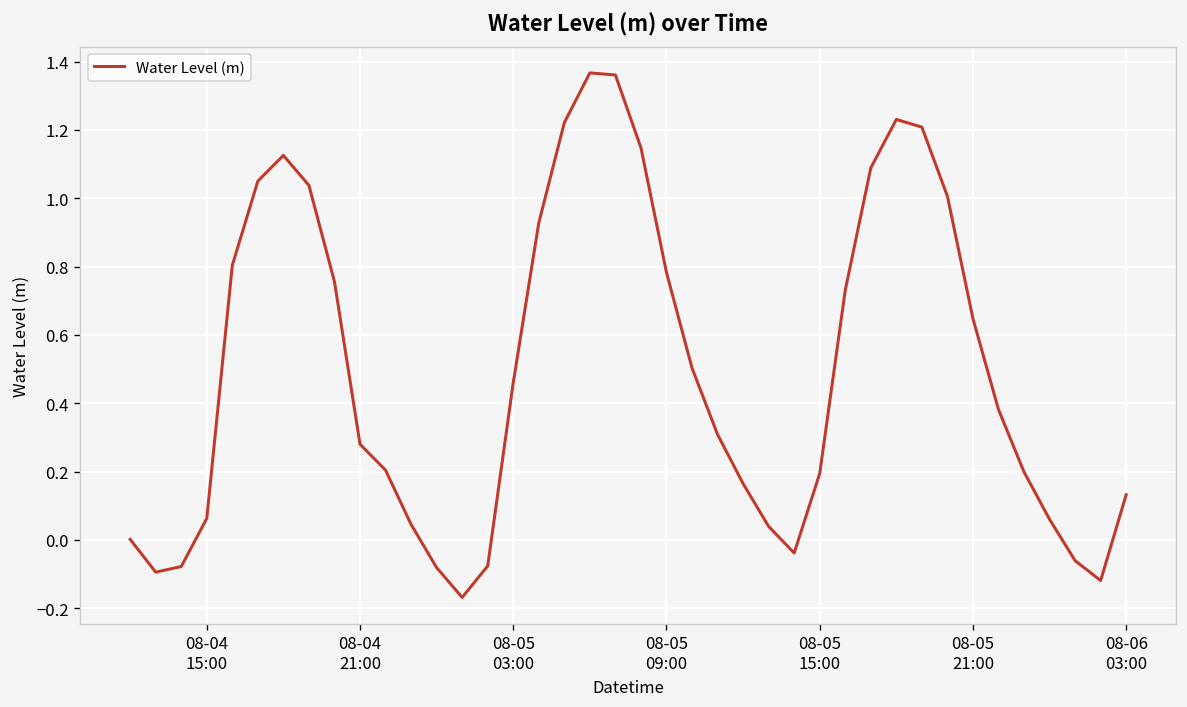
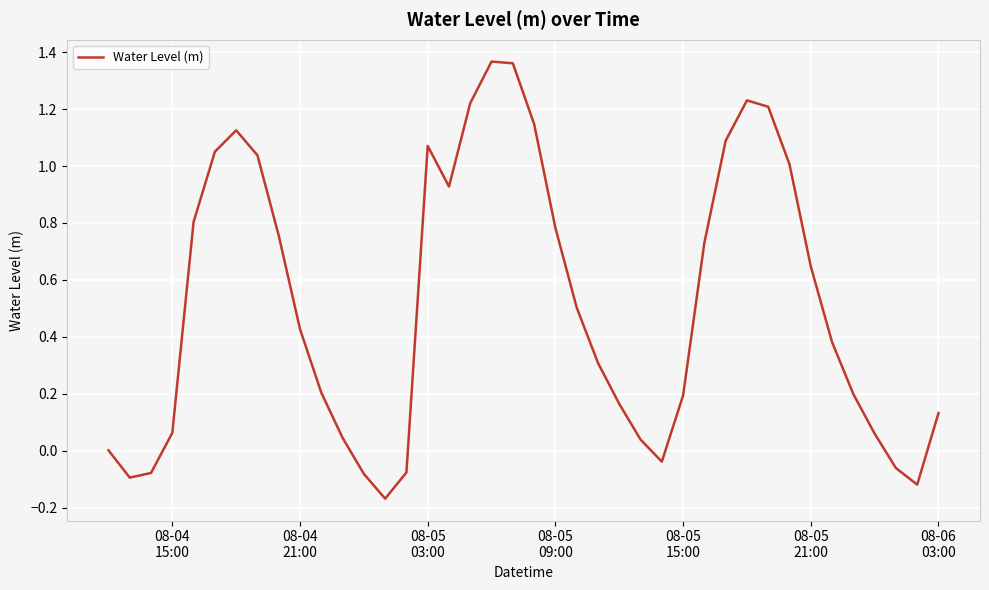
  {
    "08-04 15:00": 0.06,
-   "08-04 21:00": 0.28,
-   "08-05 03:00": 0.46,
+   "08-04 21:00": 0.43,
+   "08-05 03:00": 1.07,
    "08-05 09:00": 0.78,
    "08-05 15:00": 0.19,
    "08-05 21:00": 0.65,
    "08-06 03:00": 0.13
  }
